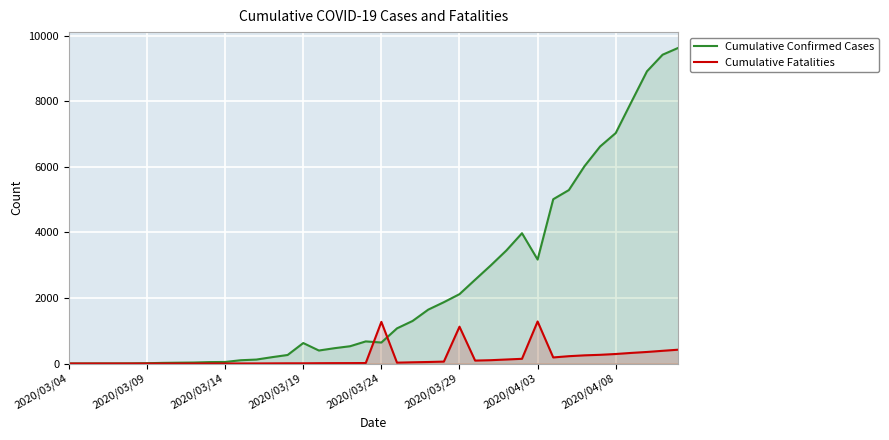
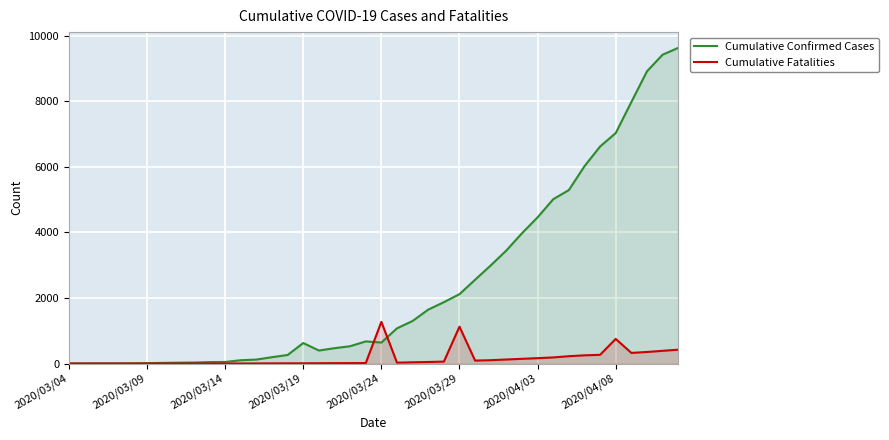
  {
    "Cumulative Confirmed Cases": {
      "2020/03/19": 600,
      "2020/03/24": 600,
      "2020/03/29": 2100,
-     "2020/04/03": 3200,
+     "2020/04/03": 4500,
      "2020/04/08": 7000
    },
    "Cumulative Fatalities": {
      "2020/03/19": 0,
      "2020/03/24": 1300,
      "2020/03/29": 1100,
-     "2020/04/03": 1300,
-     "2020/04/08": 300
+     "2020/04/03": 200,
+     "2020/04/08": 800
    }
  }
